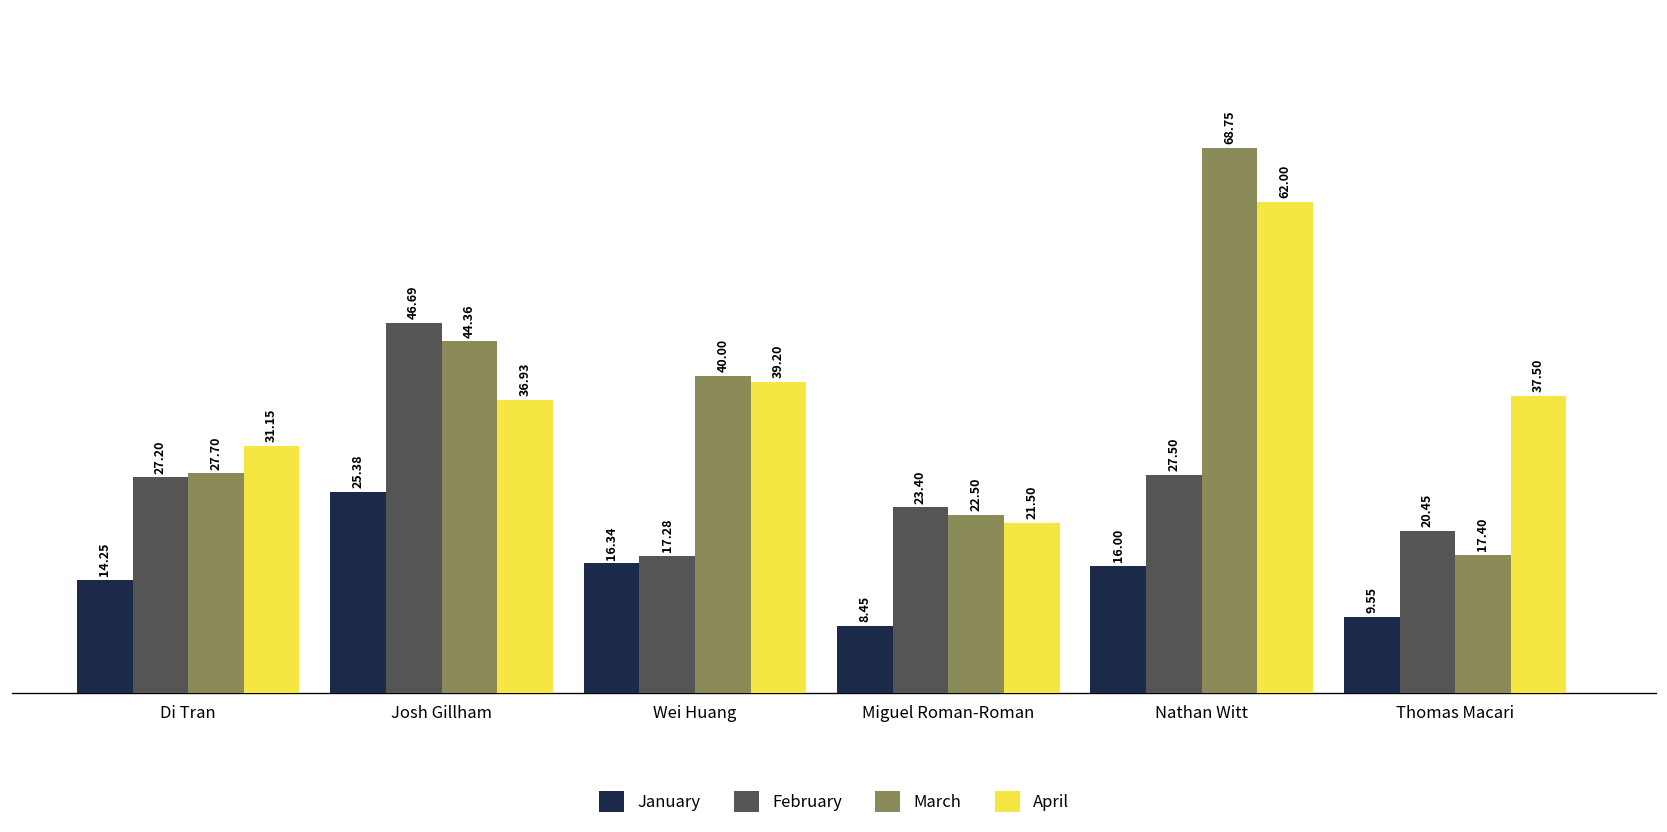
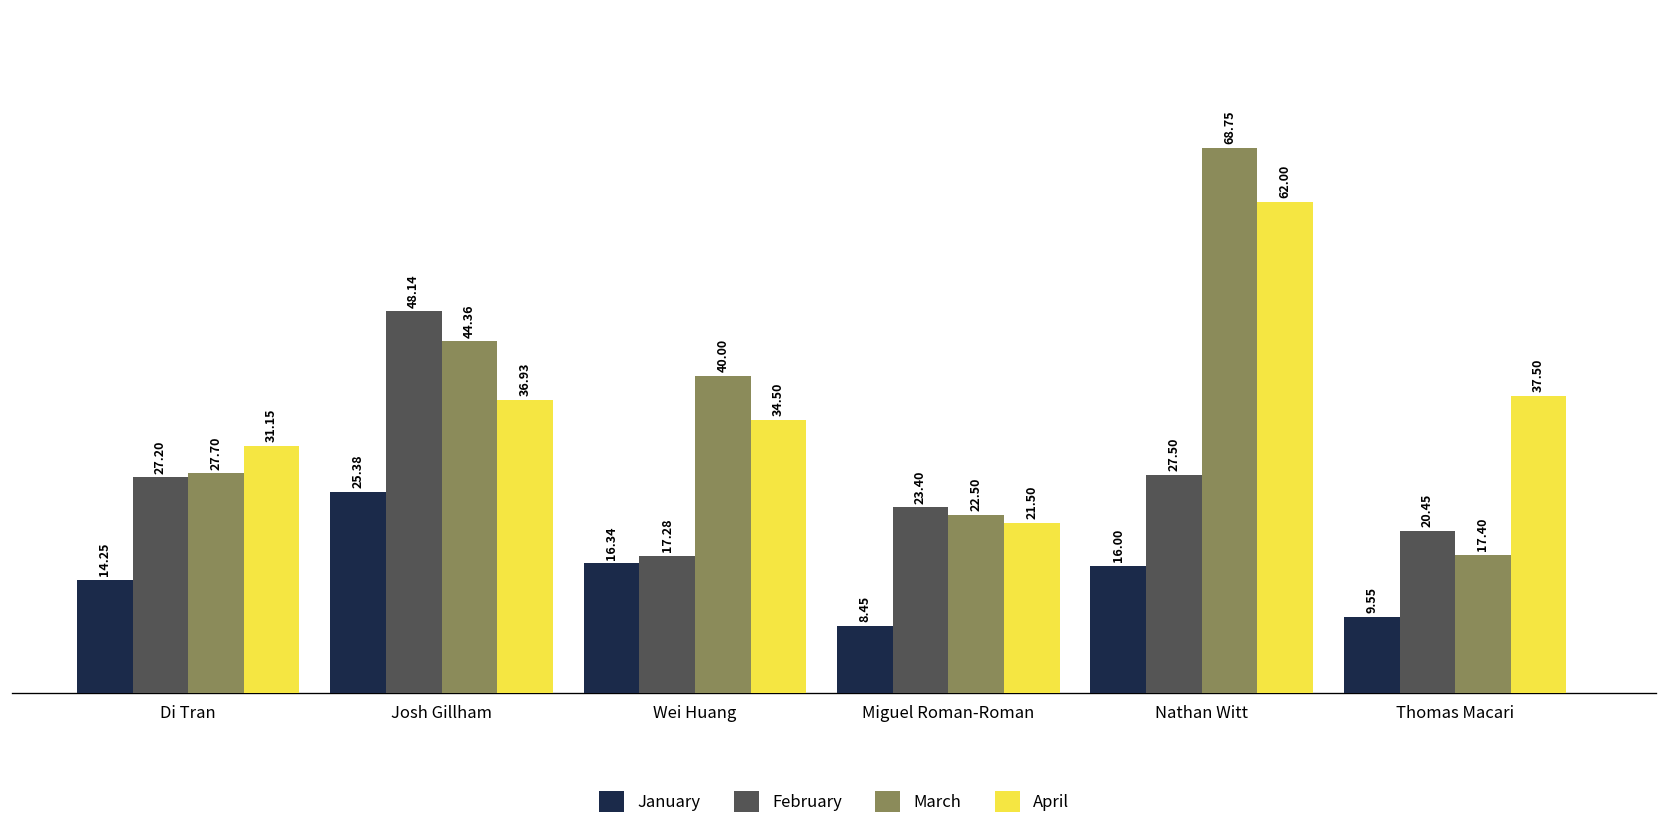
  {
    "January": {
      "Di Tran": 14.25,
      "Josh Gillham": 25.38,
      "Wei Huang": 16.34,
      "Miguel Roman-Roman": 8.45,
      "Nathan Witt": 16.00,
      "Thomas Macari": 9.55
    },
    "February": {
      "Di Tran": 27.20,
-     "Josh Gillham": 46.69,
+     "Josh Gillham": 48.14,
      "Wei Huang": 17.28,
      "Miguel Roman-Roman": 23.40,
      "Nathan Witt": 27.50,
      "Thomas Macari": 20.45
    },
    "March": {
      "Di Tran": 27.70,
      "Josh Gillham": 44.36,
      "Wei Huang": 40.00,
      "Miguel Roman-Roman": 22.50,
      "Nathan Witt": 68.75,
      "Thomas Macari": 17.40
    },
    "April": {
      "Di Tran": 31.15,
      "Josh Gillham": 36.93,
-     "Wei Huang": 39.20,
+     "Wei Huang": 34.50,
      "Miguel Roman-Roman": 21.50,
      "Nathan Witt": 62.00,
      "Thomas Macari": 37.50
    }
  }
